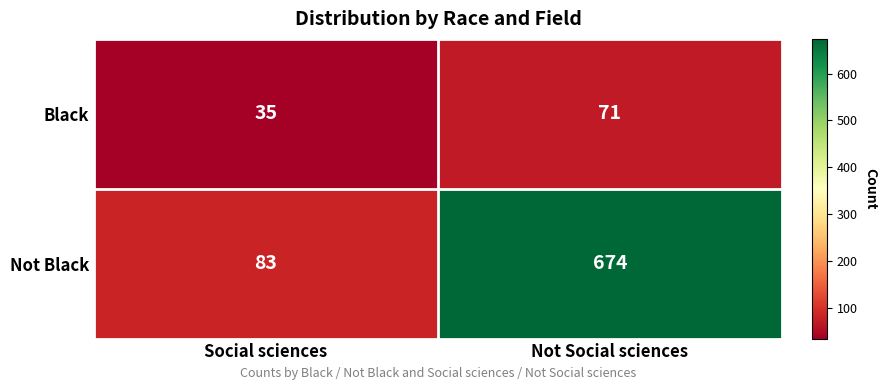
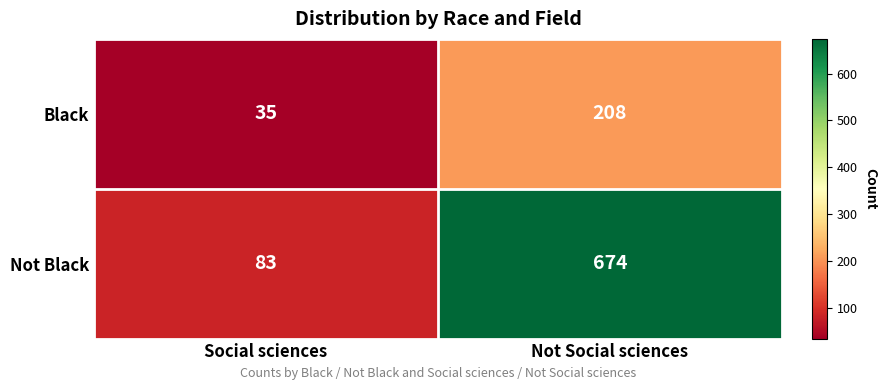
  {
    "Black": {
      "Social sciences": 35,
-     "Not Social sciences": 71
+     "Not Social sciences": 208
    },
    "Not Black": {
      "Social sciences": 83,
      "Not Social sciences": 674
    }
  }
